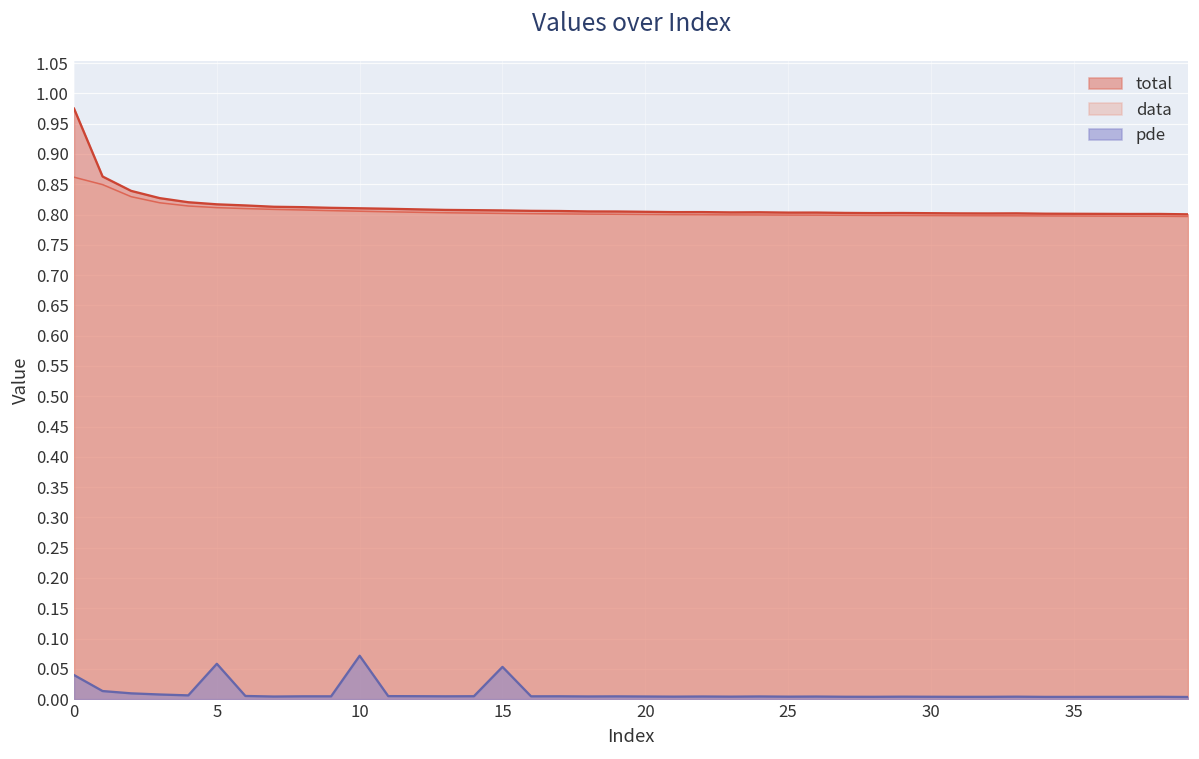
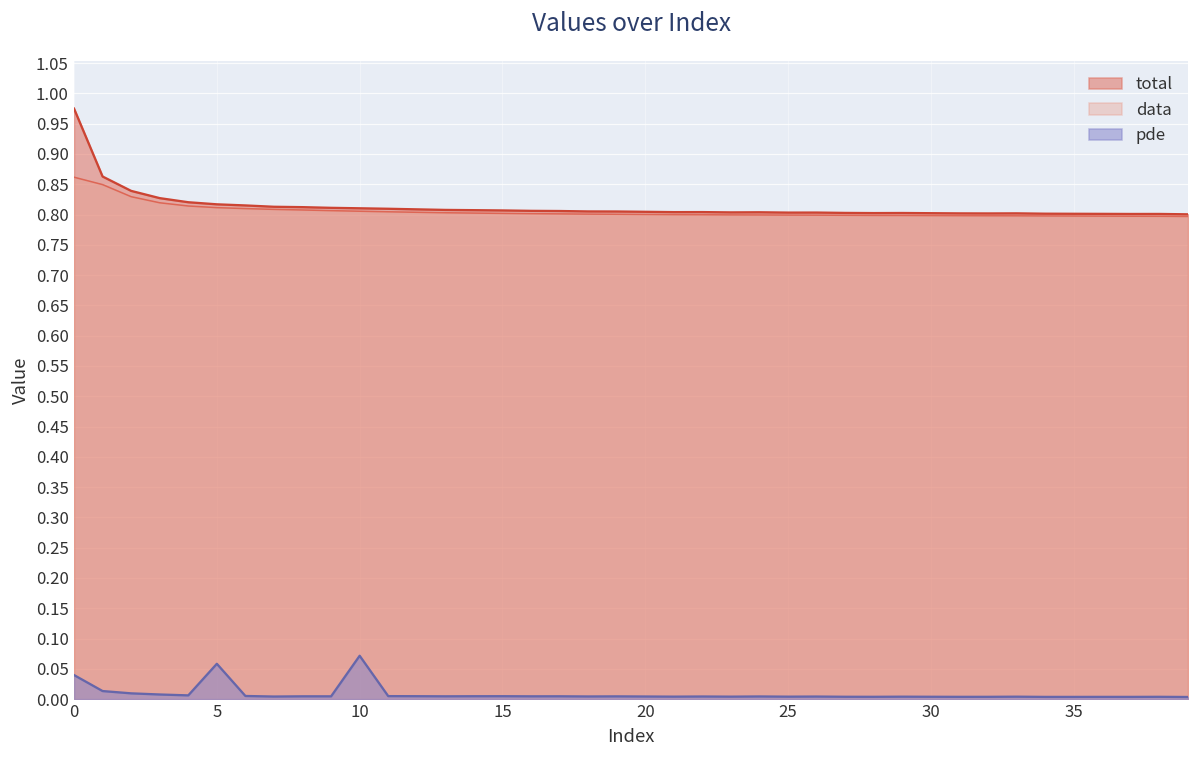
  {
    "total": {
      "0": 0.97,
      "5": 0.82,
      "10": 0.81,
      "15": 0.81
    },
    "data": {
      "0": 0.86,
      "5": 0.81,
      "10": 0.81,
      "15": 0.80
    },
    "pde": {
      "0": 0.04,
      "5": 0.06,
      "10": 0.07,
-     "15": 0.05,
+     "15": 0.00,
      "20": 0.00,
      "25": 0.00,
      "30": 0.00,
      "35": 0.00
    }
  }
